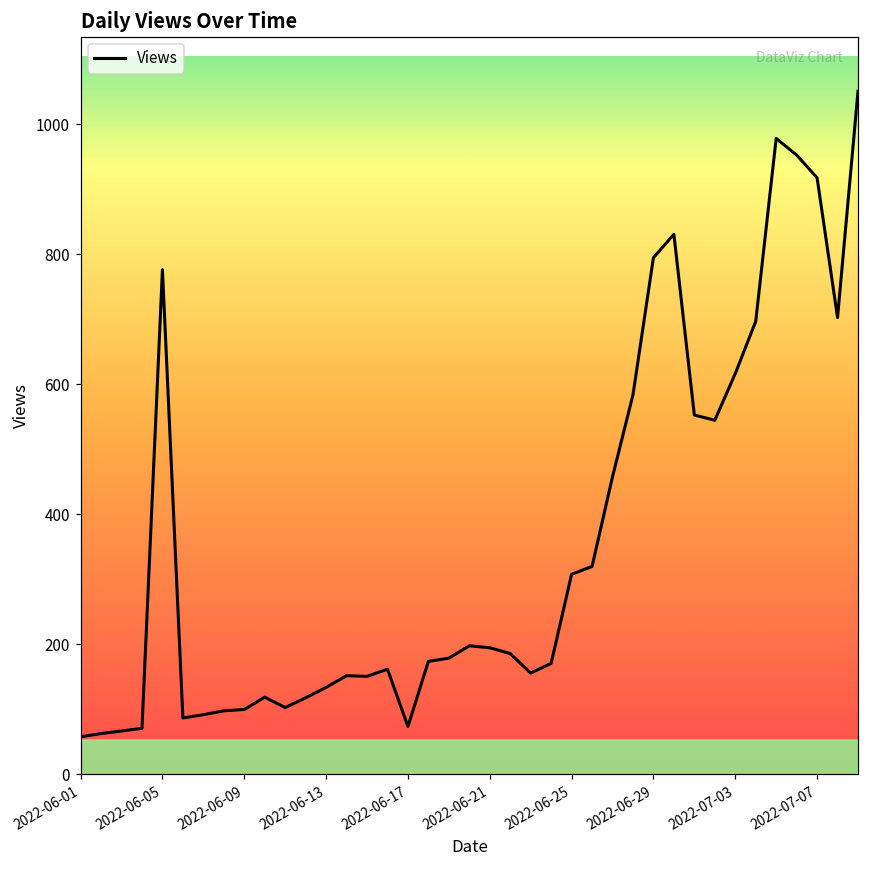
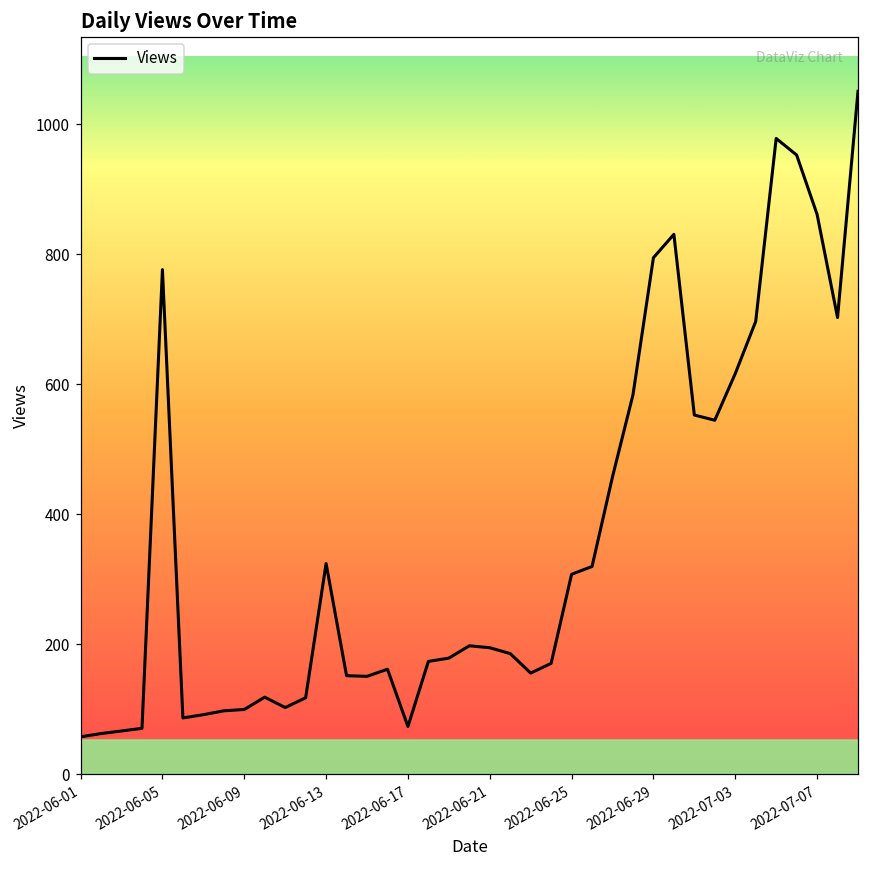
  {
    "2022-06-01": 60,
    "2022-06-05": 780,
    "2022-06-09": 100,
-   "2022-06-13": 130,
+   "2022-06-13": 320,
    "2022-06-17": 70,
    "2022-06-21": 200,
    "2022-06-25": 310,
    "2022-06-29": 800,
    "2022-07-03": 620,
-   "2022-07-07": 920
+   "2022-07-07": 860
  }
